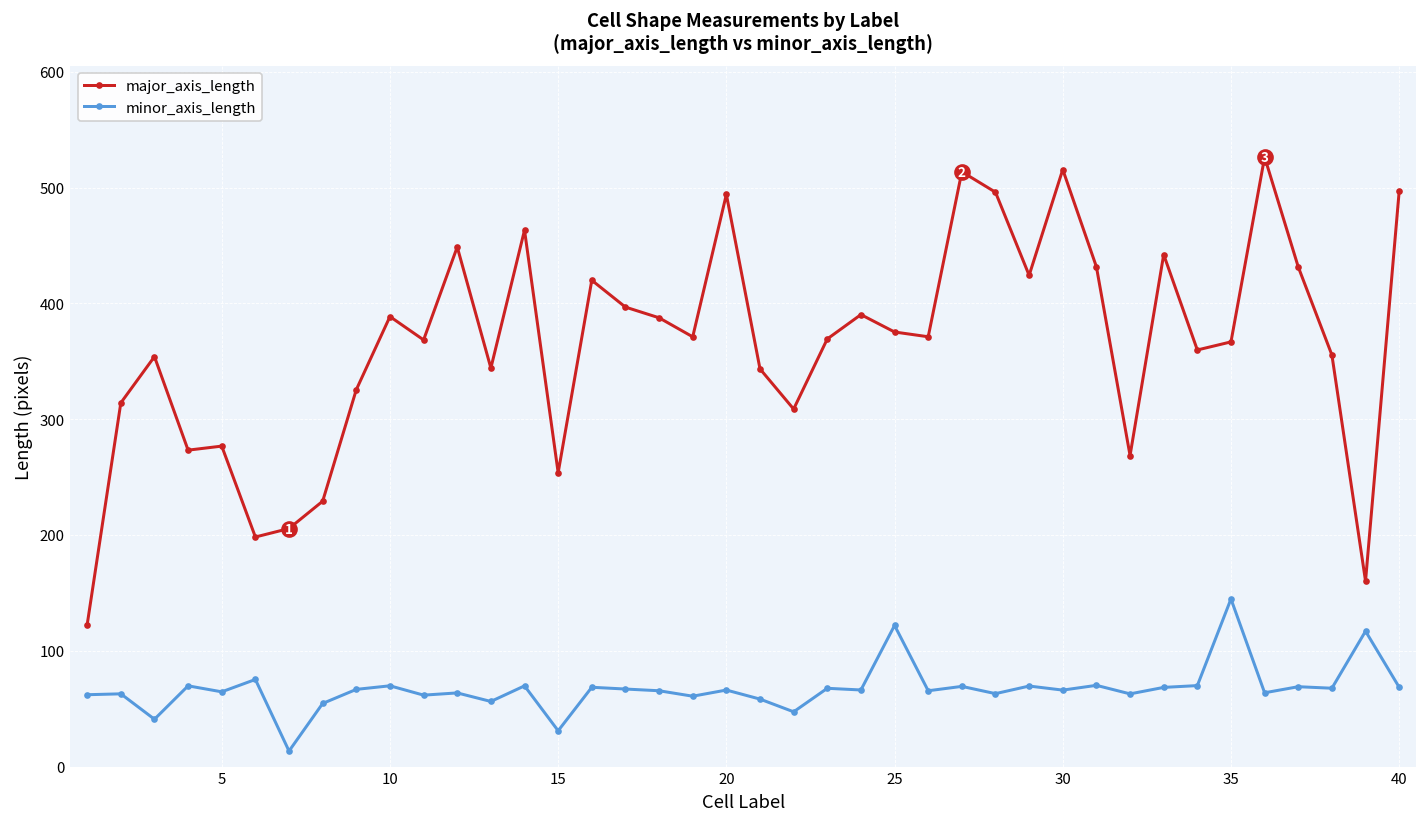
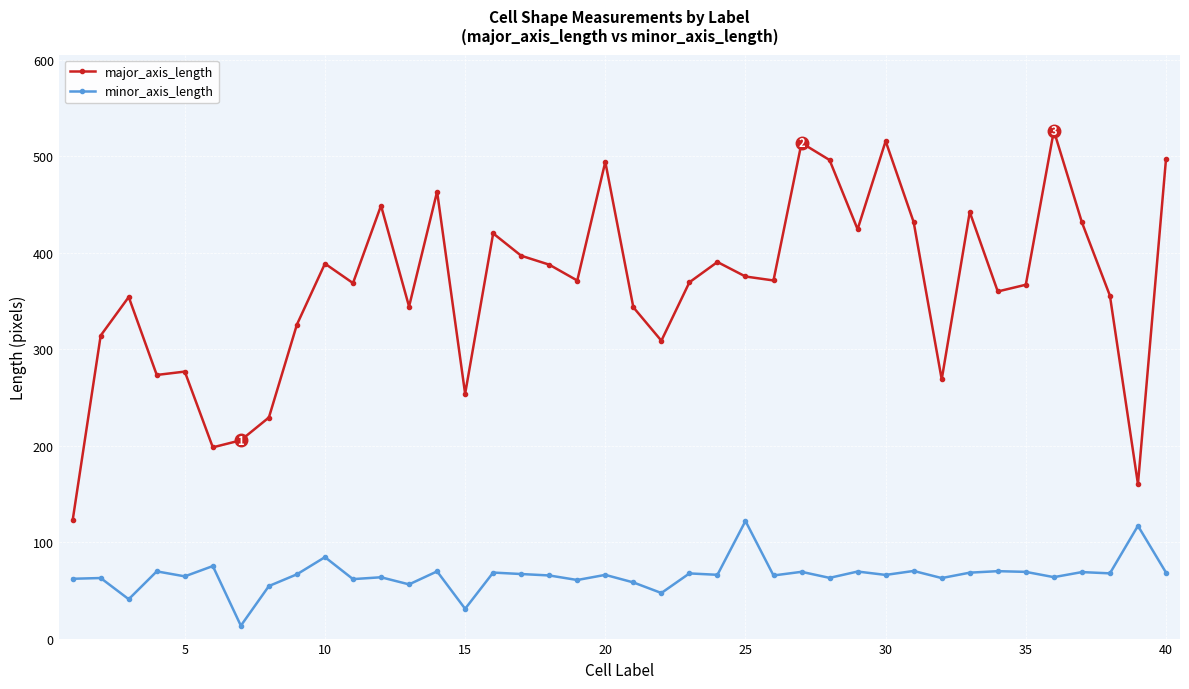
  {
    "minor_axis_length": {
      "5": 60,
-     "10": 70,
+     "10": 80,
      "15": 30,
      "20": 70,
      "25": 120,
      "30": 70,
-     "35": 140,
+     "35": 70,
      "40": 70
    }
  }
